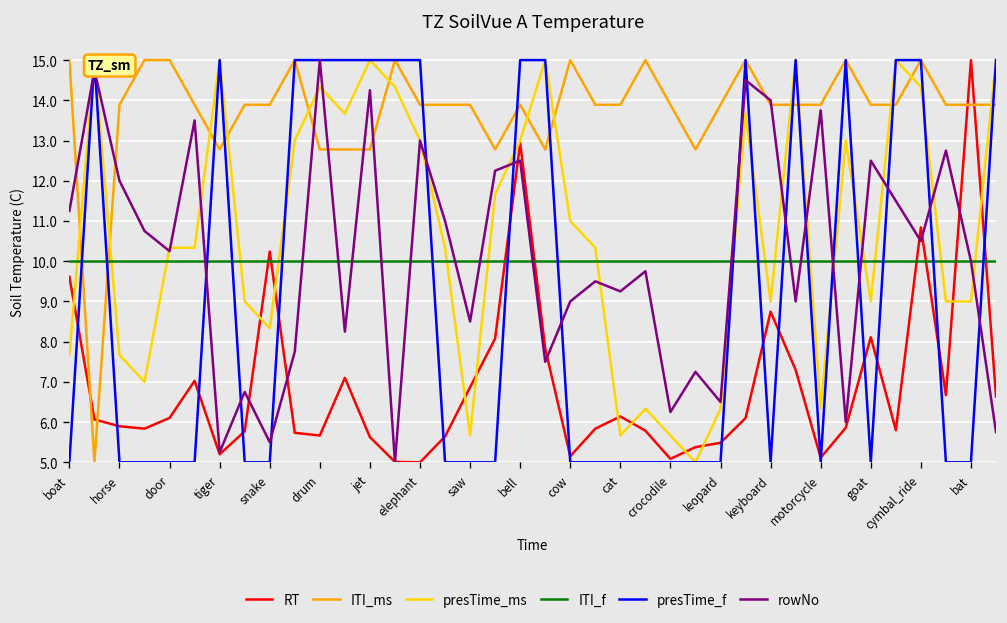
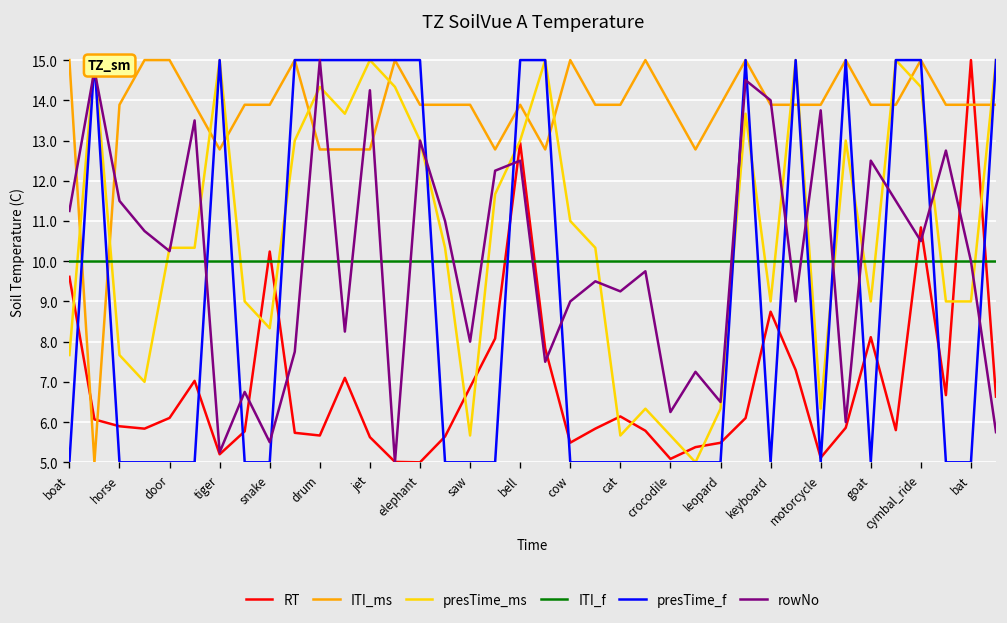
  {
    "RT": {
      "boat": 9.6,
      "horse": 5.9,
      "door": 6.1,
      "snake": 10.2,
      "drum": 5.7,
      "jet": 5.6,
      "elephant": 5.0,
      "saw": 6.9,
-     "cow": 5.2,
+     "cow": 5.5,
      "cat": 6.1,
      "crocodile": 5.1,
      "leopard": 5.5,
      "keyboard": 8.7,
      "motorcycle": 5.1,
      "goat": 8.1,
      "cymbal_ride": 10.8,
      "bat": 15.0
    },
    "ITI_f": {
      "boat": 10.0,
      "horse": 10.0,
      "door": 10.0,
      "tiger": 10.0,
      "snake": 10.0,
      "drum": 10.0,
      "jet": 10.0,
      "elephant": 10.0,
      "saw": 10.0,
      "bell": 10.0,
      "cow": 10.0,
      "cat": 10.0,
      "crocodile": 10.0,
      "leopard": 10.0,
      "keyboard": 10.0,
      "motorcycle": 10.0,
      "goat": 10.0,
      "cymbal_ride": 10.0
    },
    "presTime_f": {
      "boat": 5.0,
      "horse": 5.0,
      "door": 5.0,
      "snake": 5.0,
      "elephant": 15.0,
      "saw": 5.0,
      "bell": 15.0,
      "cow": 5.0,
      "cat": 5.0,
      "crocodile": 5.0,
      "leopard": 5.0,
      "keyboard": 5.0,
      "motorcycle": 5.0,
      "goat": 5.0,
      "bat": 5.0
    },
    "rowNo": {
      "boat": 11.3,
-     "horse": 12.0,
+     "horse": 11.5,
      "door": 10.3,
      "snake": 5.5,
      "jet": 14.3,
-     "saw": 8.5,
+     "saw": 8.0,
      "bell": 12.5,
      "cow": 9.0,
      "cat": 9.3,
      "crocodile": 6.3,
      "leopard": 6.5,
      "keyboard": 14.0,
      "motorcycle": 13.8,
      "goat": 12.5,
      "cymbal_ride": 10.5
    }
  }
